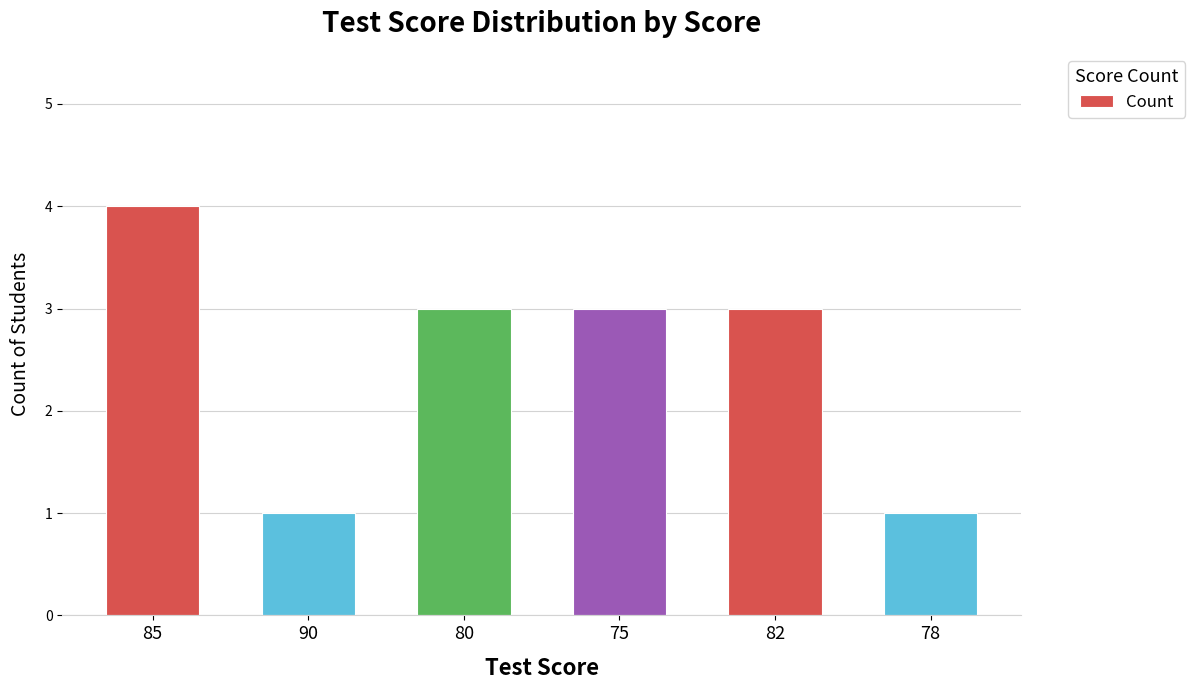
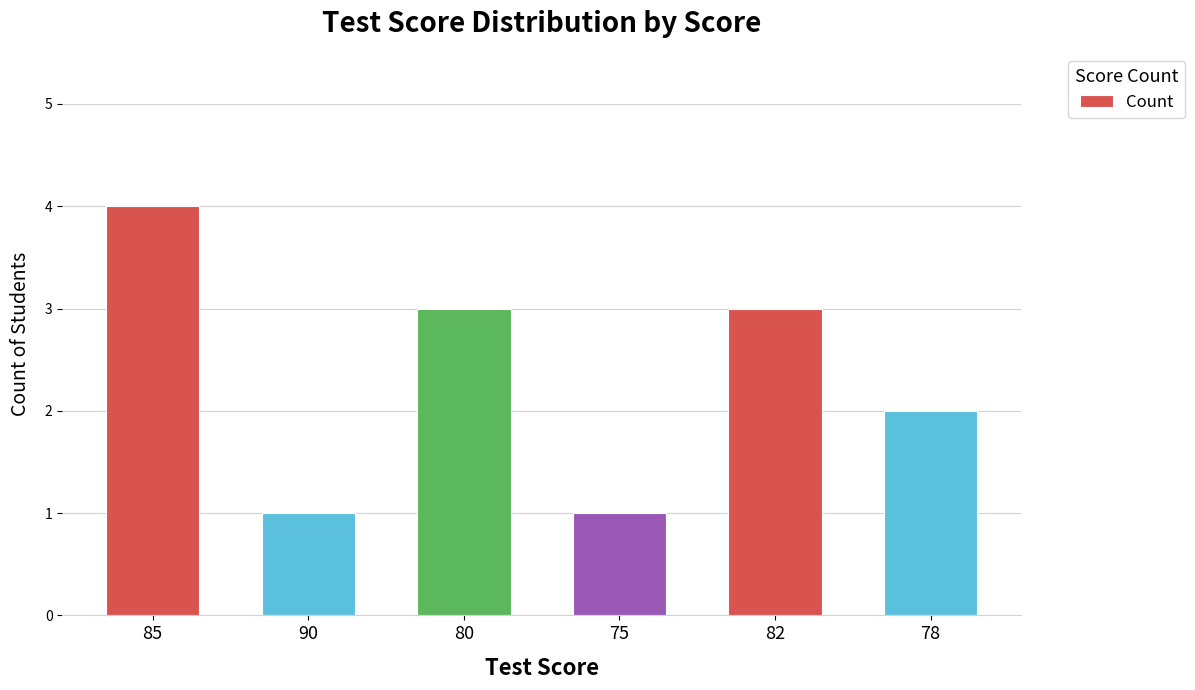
  {
    "85": 4,
    "90": 1,
    "80": 3,
-   "75": 3,
+   "75": 1,
    "82": 3,
-   "78": 1
+   "78": 2
  }
